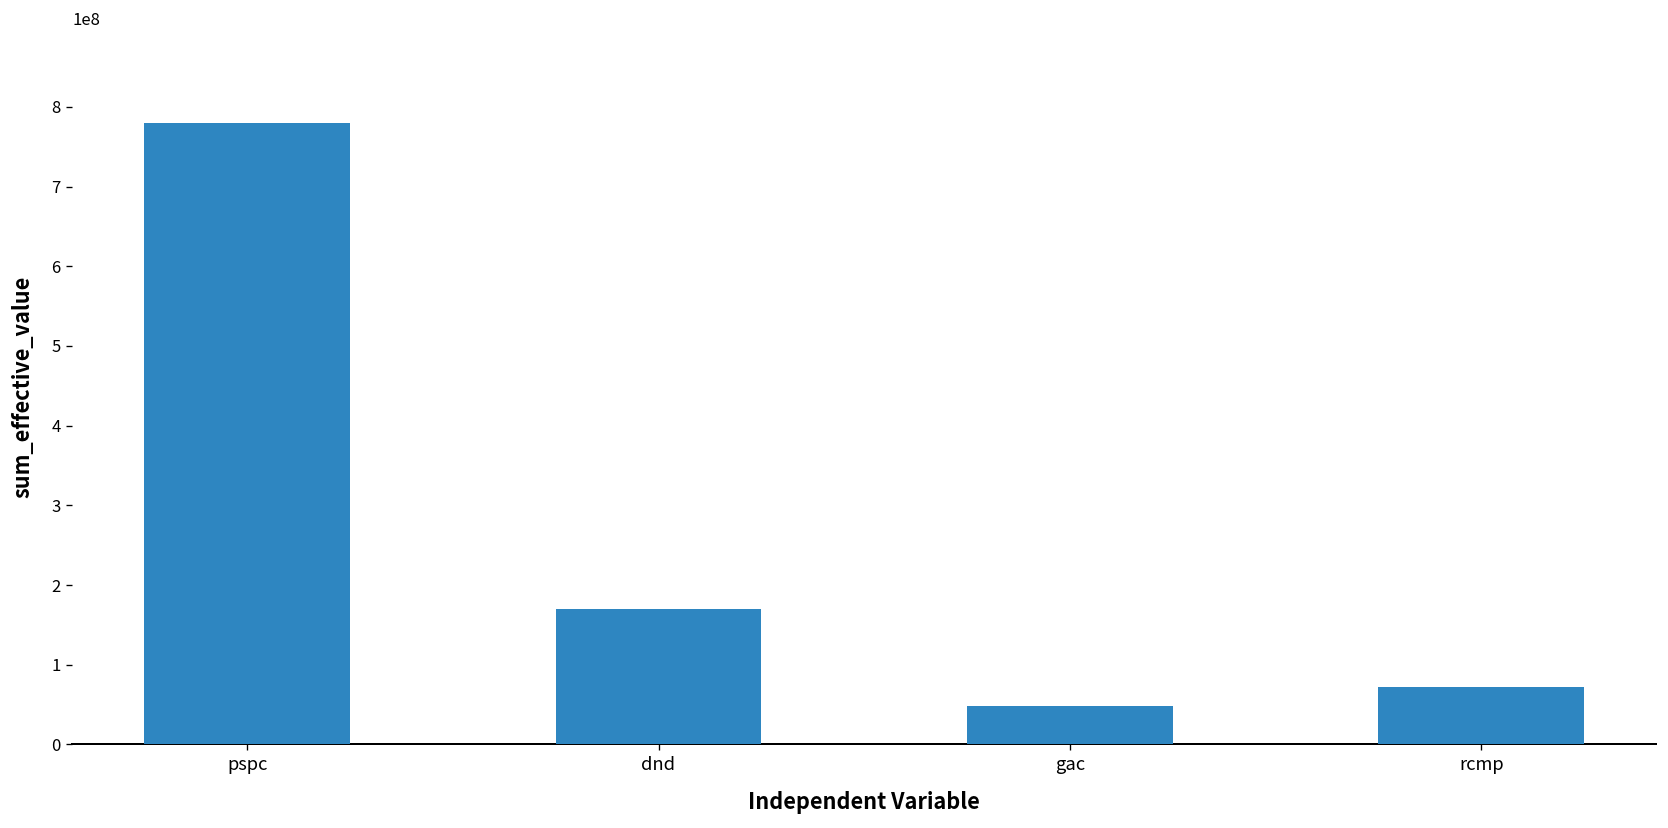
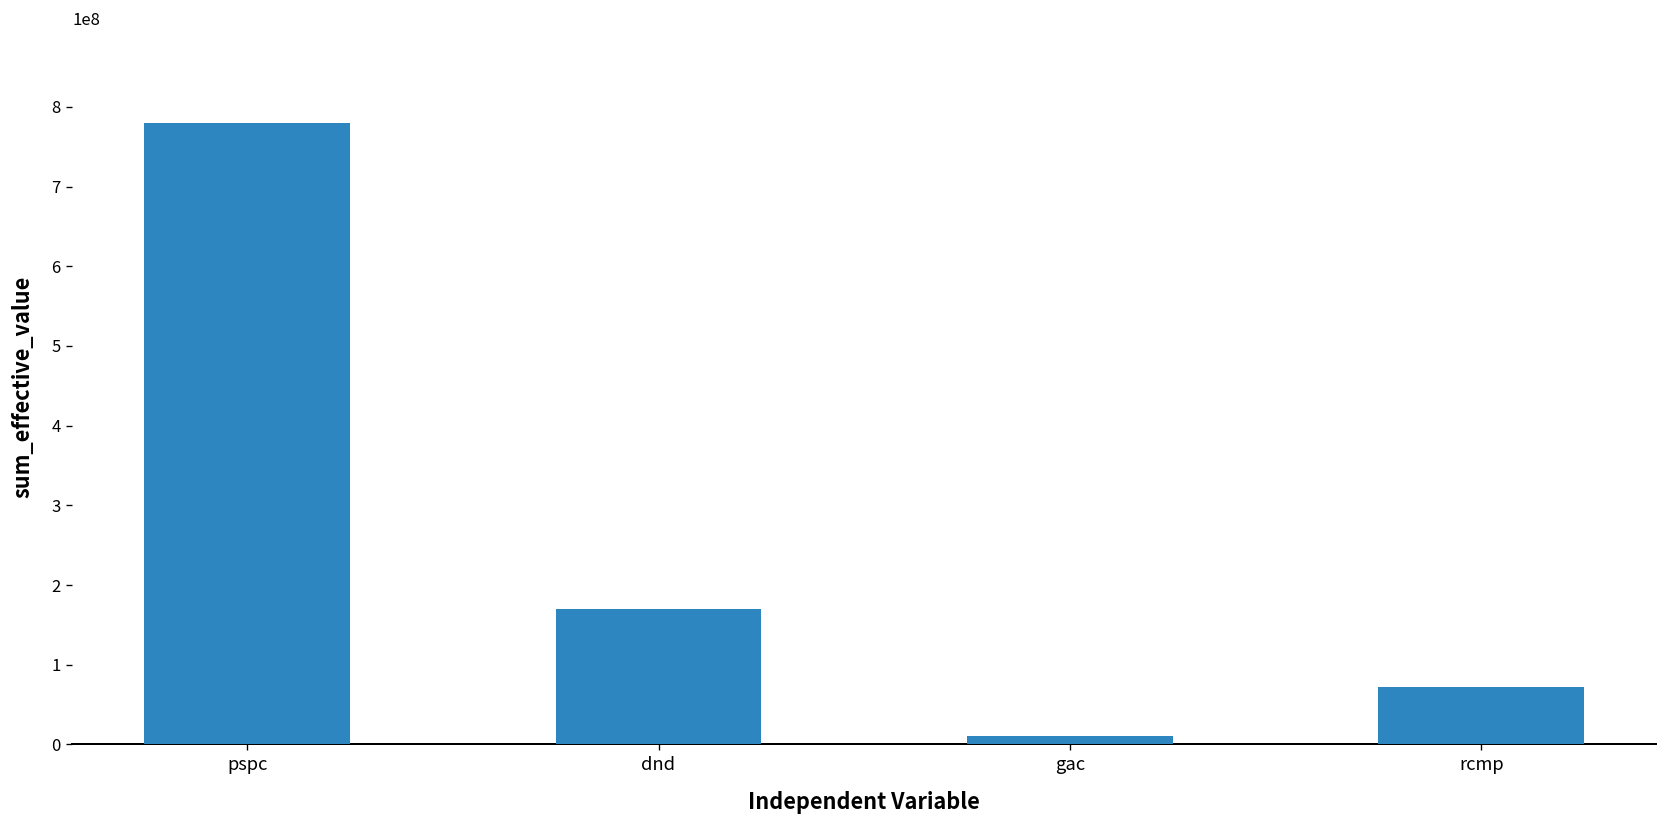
  {
    "pspc": 780000000,
    "dnd": 170000000,
-   "gac": 50000000,
+   "gac": 10000000,
    "rcmp": 70000000
  }
